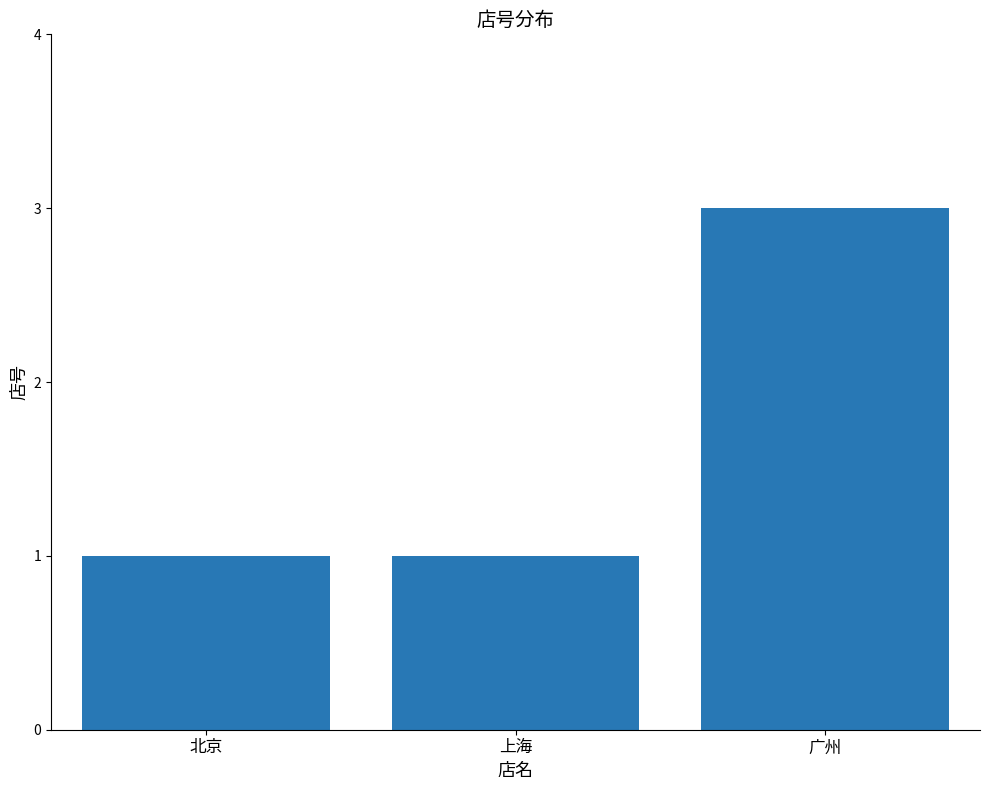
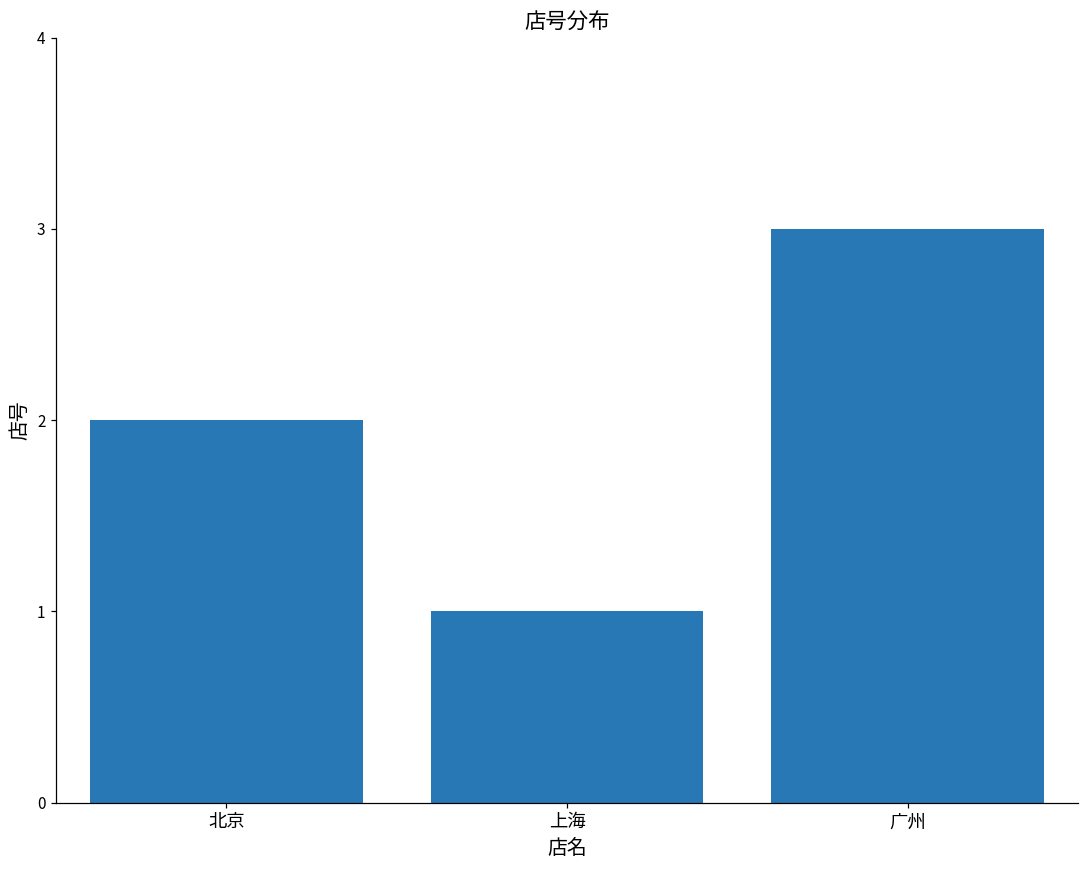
  {
-   "北京": 1,
+   "北京": 2,
    "上海": 1,
    "广州": 3
  }
